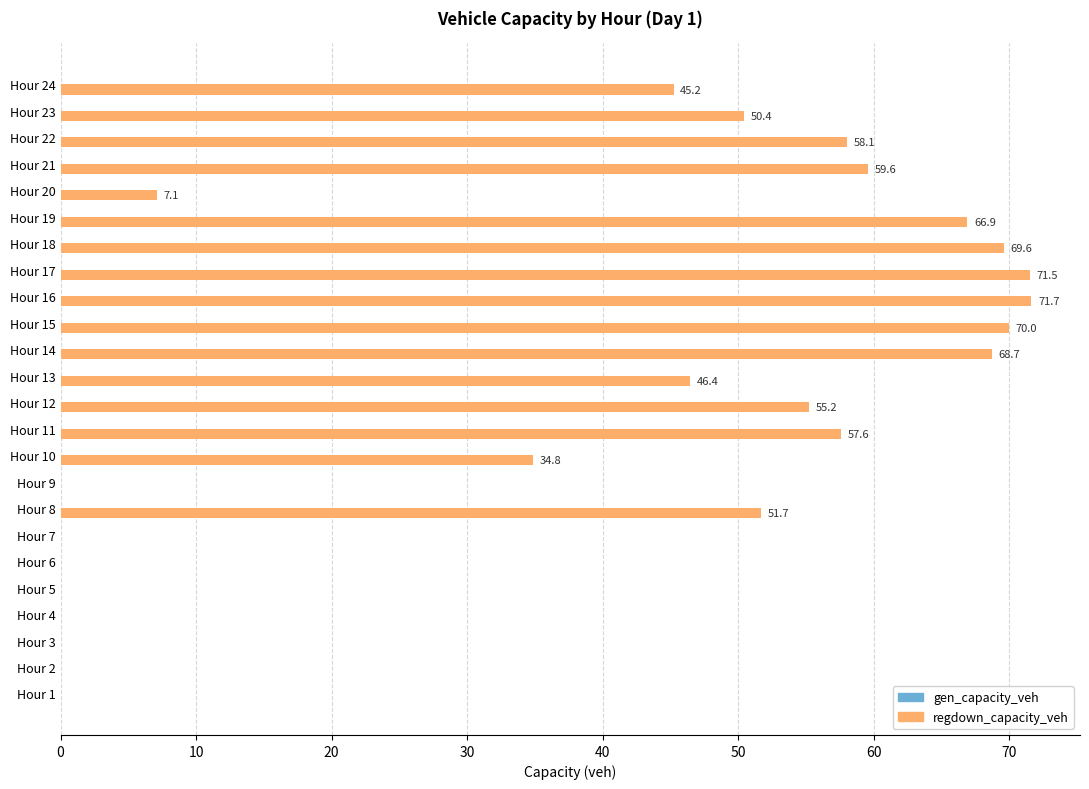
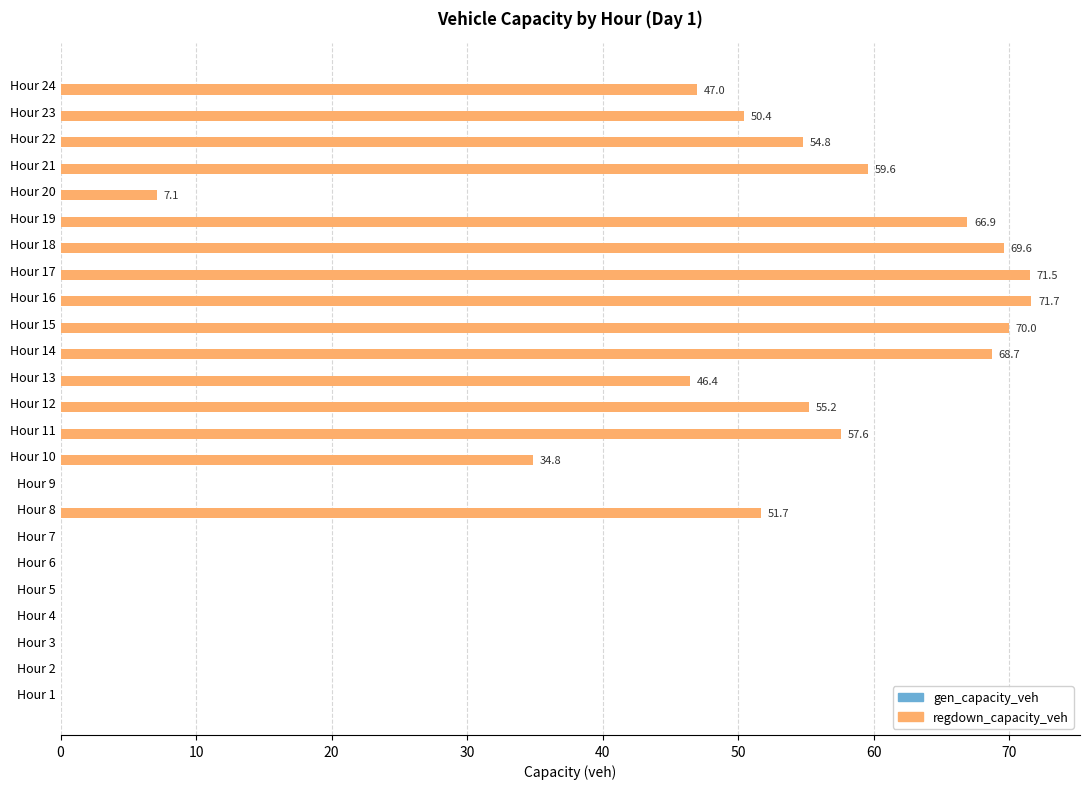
  {
    "gen_capacity_veh": {
      "Hour 24": 0.0,
      "Hour 23": 0.0,
      "Hour 22": 0.0,
      "Hour 21": 0.0,
      "Hour 20": 0.0,
      "Hour 19": 0.0,
      "Hour 18": 0.0,
      "Hour 17": 0.0,
      "Hour 16": 0.0,
      "Hour 15": 0.0,
      "Hour 14": 0.0,
      "Hour 13": 0.0,
      "Hour 12": 0.0,
      "Hour 11": 0.0,
      "Hour 10": 0.0,
      "Hour 9": 0.0,
      "Hour 8": 0.0,
      "Hour 7": 0.0,
      "Hour 6": 0.0,
      "Hour 5": 0.0,
      "Hour 4": 0.0,
      "Hour 3": 0.0,
      "Hour 2": 0.0,
      "Hour 1": 0.0
    },
    "regdown_capacity_veh": {
-     "Hour 24": 45.2,
+     "Hour 24": 47.0,
      "Hour 23": 50.4,
-     "Hour 22": 58.1,
+     "Hour 22": 54.8,
      "Hour 21": 59.6,
      "Hour 20": 7.1,
      "Hour 19": 66.9,
      "Hour 18": 69.6,
      "Hour 17": 71.5,
      "Hour 16": 71.7,
      "Hour 15": 70.0,
      "Hour 14": 68.7,
      "Hour 13": 46.4,
      "Hour 12": 55.2,
      "Hour 11": 57.6,
      "Hour 10": 34.8,
      "Hour 8": 51.7
    }
  }
